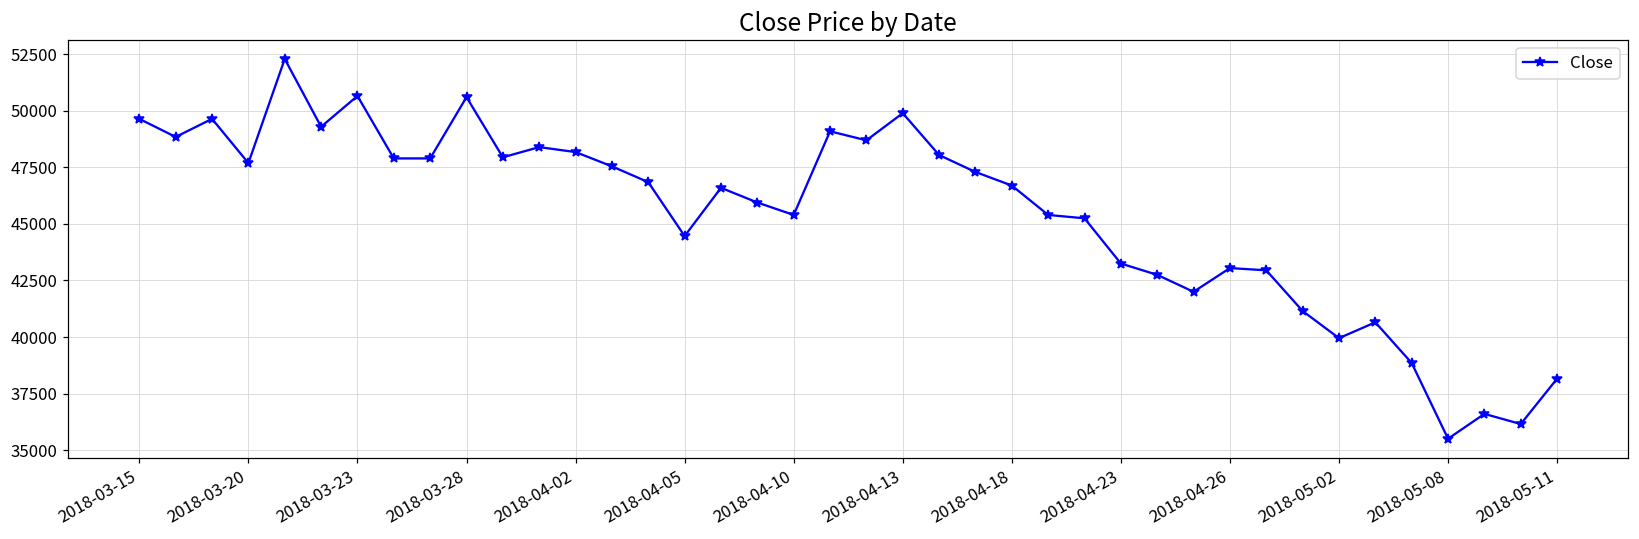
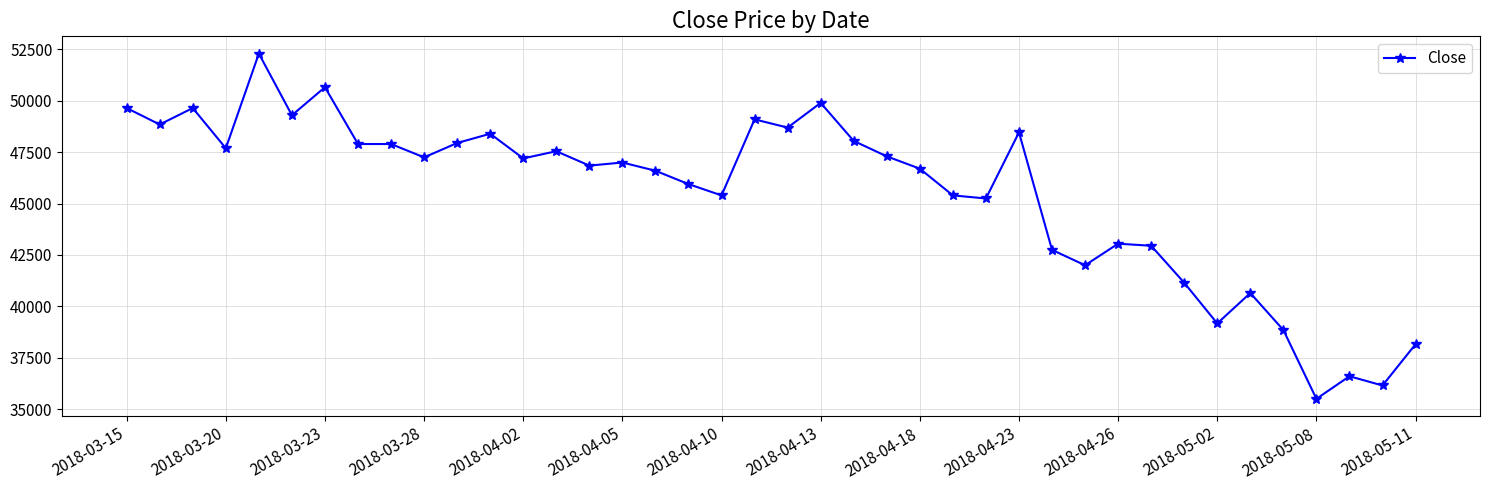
  {
    "2018-03-15": 49700,
    "2018-03-20": 47700,
    "2018-03-23": 50700,
-   "2018-03-28": 50600,
-   "2018-04-02": 48200,
-   "2018-04-05": 44500,
+   "2018-03-28": 47300,
+   "2018-04-02": 47200,
+   "2018-04-05": 47000,
    "2018-04-10": 45400,
    "2018-04-13": 49900,
    "2018-04-18": 46700,
-   "2018-04-23": 43300,
+   "2018-04-23": 48500,
    "2018-04-26": 43100,
-   "2018-05-02": 40000,
+   "2018-05-02": 39200,
    "2018-05-08": 35500,
    "2018-05-11": 38200
  }
